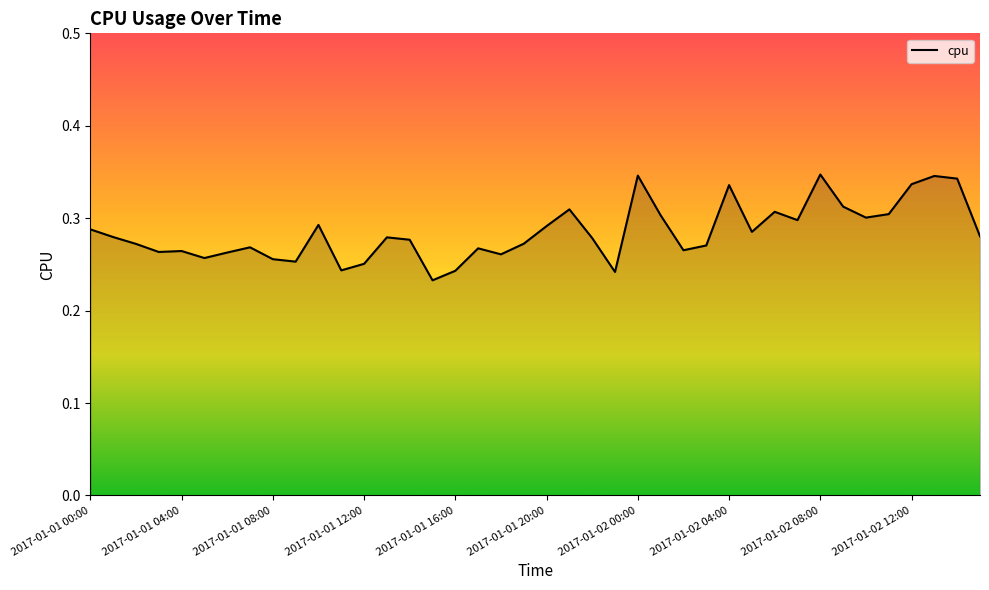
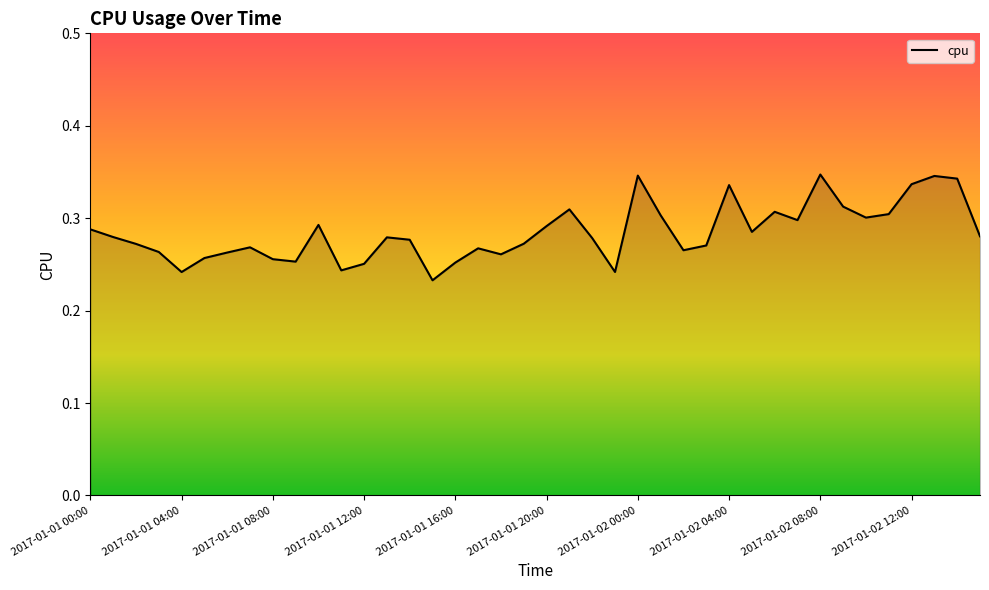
  {
    "2017-01-01 00:00": 0.29,
-   "2017-01-01 04:00": 0.26,
+   "2017-01-01 04:00": 0.24,
    "2017-01-01 08:00": 0.26,
    "2017-01-01 12:00": 0.25,
-   "2017-01-01 16:00": 0.24,
+   "2017-01-01 16:00": 0.25,
    "2017-01-01 20:00": 0.29,
    "2017-01-02 00:00": 0.35,
    "2017-01-02 04:00": 0.34,
    "2017-01-02 08:00": 0.35,
    "2017-01-02 12:00": 0.34
  }
